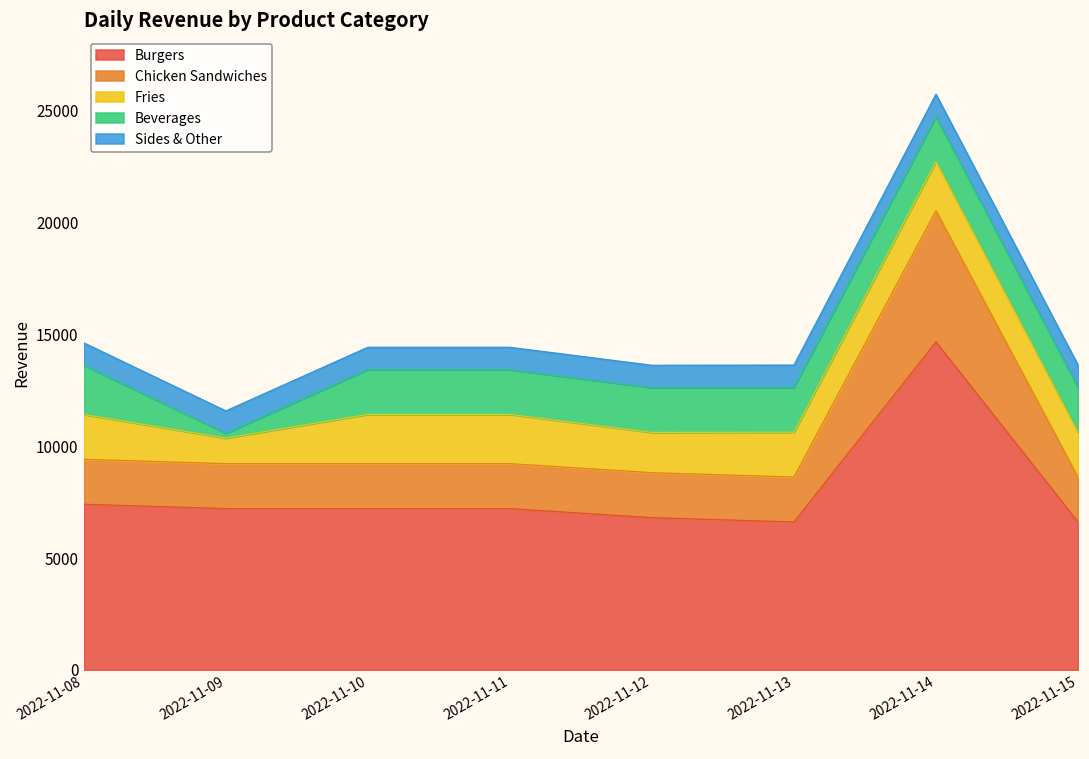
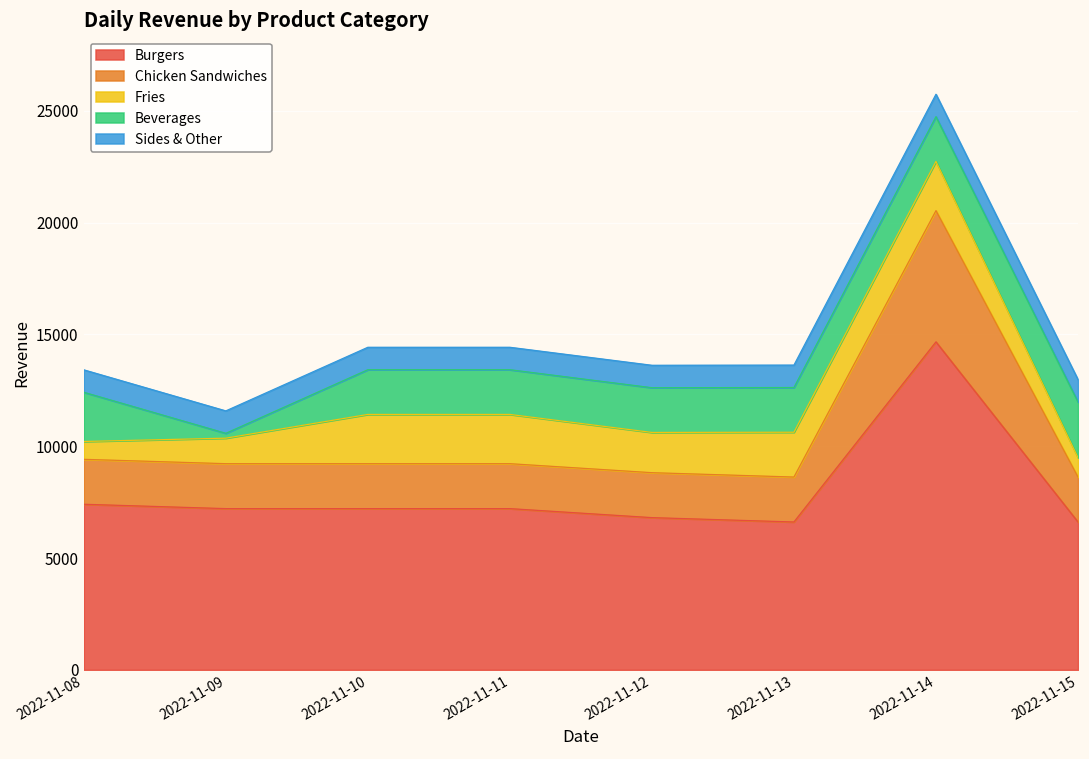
  {
    "Fries": {
-     "2022-11-08": 2000,
+     "2022-11-08": 800,
      "2022-11-09": 1100,
      "2022-11-10": 2200,
      "2022-11-11": 2200,
      "2022-11-12": 1800,
      "2022-11-13": 2000,
      "2022-11-14": 2200,
-     "2022-11-15": 2000
+     "2022-11-15": 900
    },
    "Beverages": {
      "2022-11-08": 2200,
      "2022-11-09": 200,
      "2022-11-10": 2000,
      "2022-11-11": 2000,
      "2022-11-12": 2000,
      "2022-11-13": 2000,
      "2022-11-14": 2000,
-     "2022-11-15": 2000
+     "2022-11-15": 2500
    },
    "Sides & Other": {
      "2022-11-08": 1000,
      "2022-11-09": 1000,
      "2022-11-10": 1000,
      "2022-11-11": 1000,
      "2022-11-12": 1000,
      "2022-11-13": 1000,
      "2022-11-14": 1000,
      "2022-11-15": 1000
    }
  }
